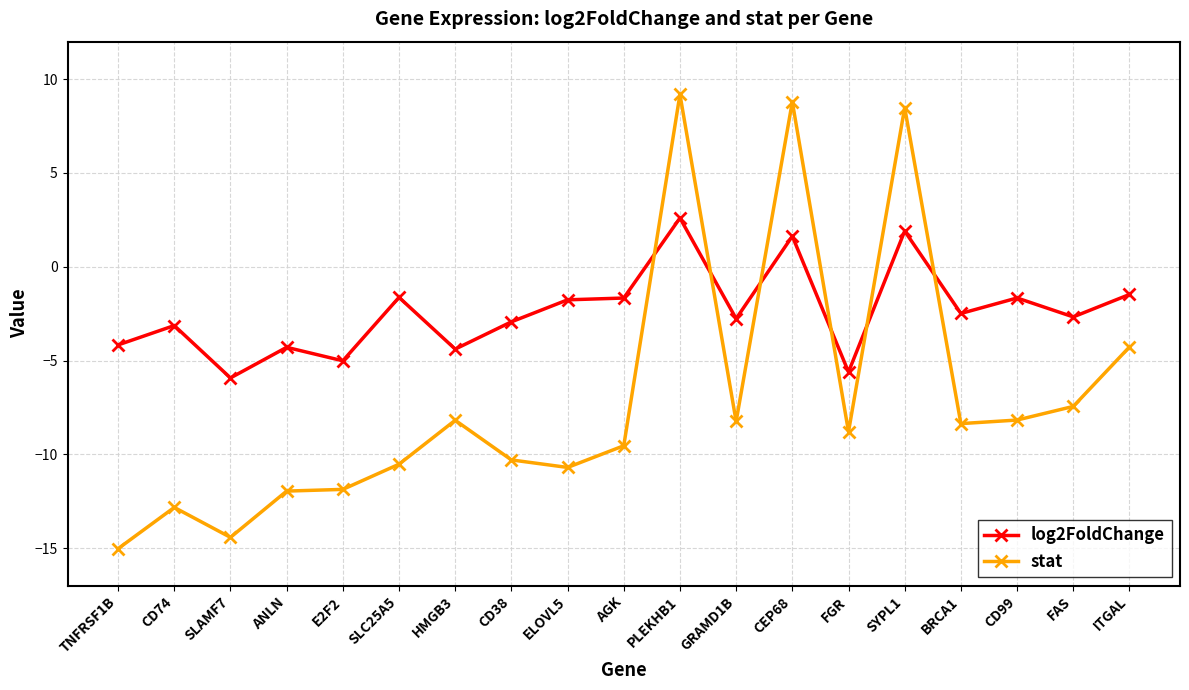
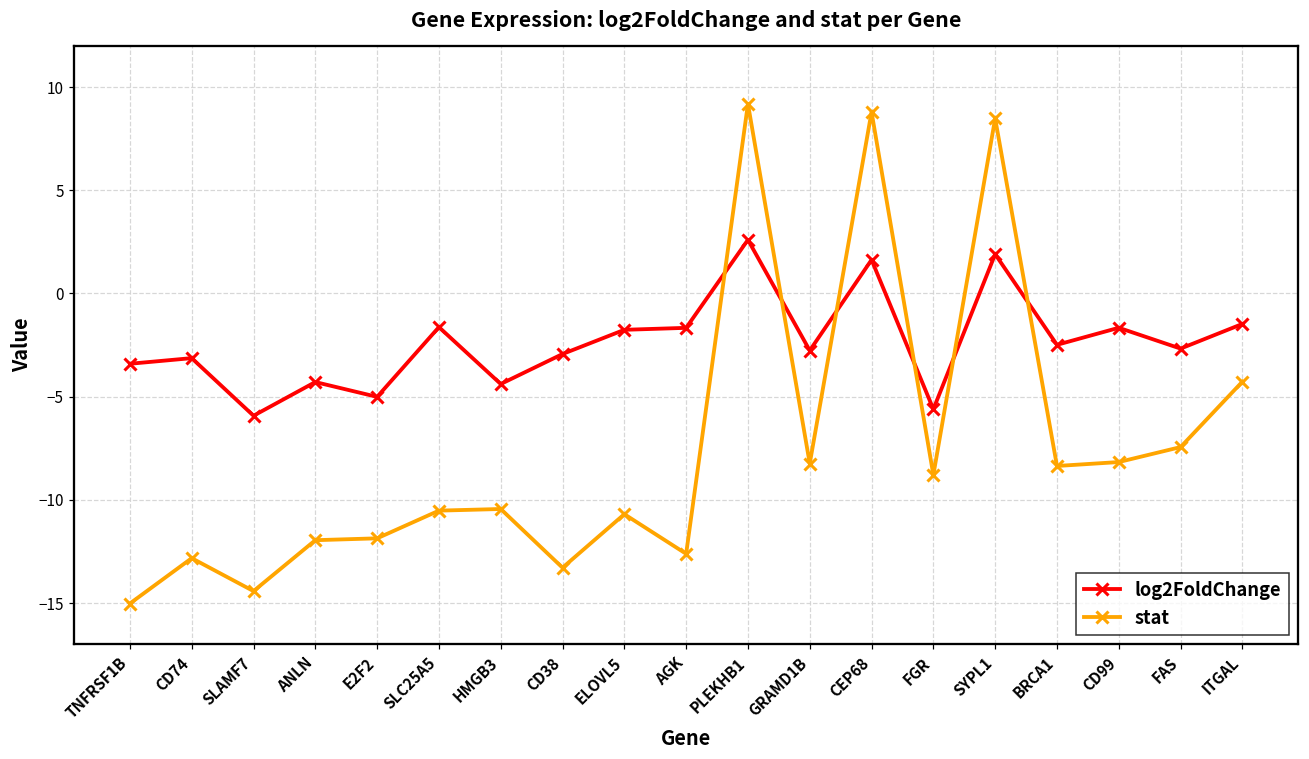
  {
    "log2FoldChange": {
-     "TNFRSF1B": -4.2,
+     "TNFRSF1B": -3.4,
      "CD74": -3.1,
      "SLAMF7": -5.9,
      "ANLN": -4.3,
      "E2F2": -5.0,
      "SLC25A5": -1.6,
      "HMGB3": -4.4,
      "CD38": -2.9,
      "ELOVL5": -1.8,
      "AGK": -1.7,
      "PLEKHB1": 2.6,
      "GRAMD1B": -2.8,
      "CEP68": 1.6,
      "FGR": -5.6,
      "SYPL1": 1.9,
      "BRCA1": -2.5,
      "CD99": -1.7,
      "FAS": -2.7,
      "ITGAL": -1.5
    },
    "stat": {
      "TNFRSF1B": -15.0,
      "CD74": -12.8,
      "SLAMF7": -14.4,
      "ANLN": -12.0,
      "E2F2": -11.9,
      "SLC25A5": -10.5,
-     "HMGB3": -8.2,
-     "CD38": -10.3,
+     "HMGB3": -10.4,
+     "CD38": -13.3,
      "ELOVL5": -10.7,
-     "AGK": -9.5,
+     "AGK": -12.6,
      "PLEKHB1": 9.2,
      "GRAMD1B": -8.2,
      "CEP68": 8.8,
      "FGR": -8.8,
      "SYPL1": 8.5,
      "BRCA1": -8.4,
      "CD99": -8.2,
      "FAS": -7.4,
      "ITGAL": -4.3
    }
  }
